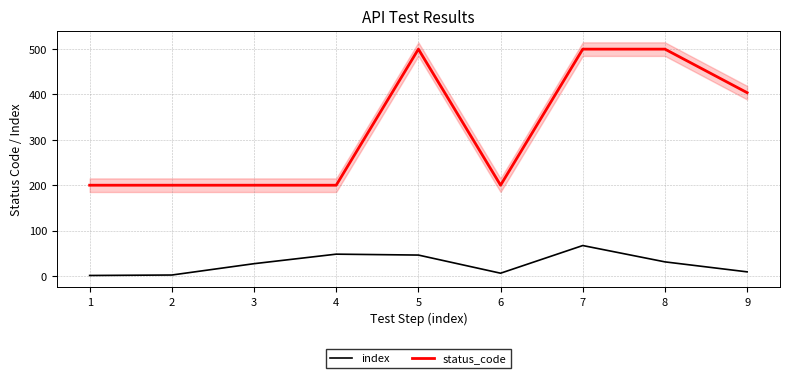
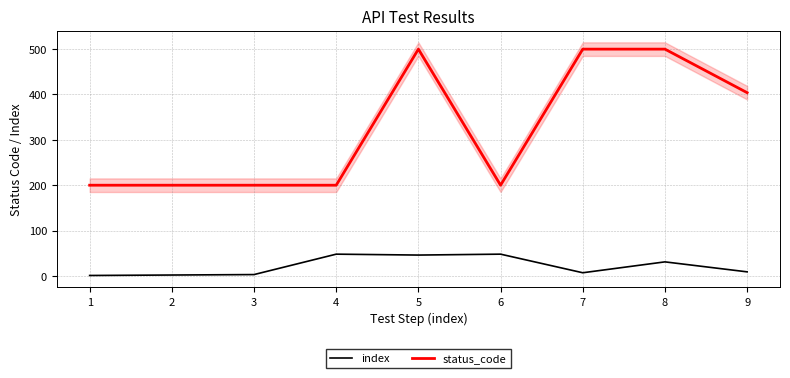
  {
    "index": {
      "1": 0,
      "2": 0,
-     "3": 30,
+     "3": 0,
      "4": 50,
      "5": 50,
-     "6": 10,
-     "7": 70,
+     "6": 50,
+     "7": 10,
      "8": 30,
      "9": 10
    }
  }
